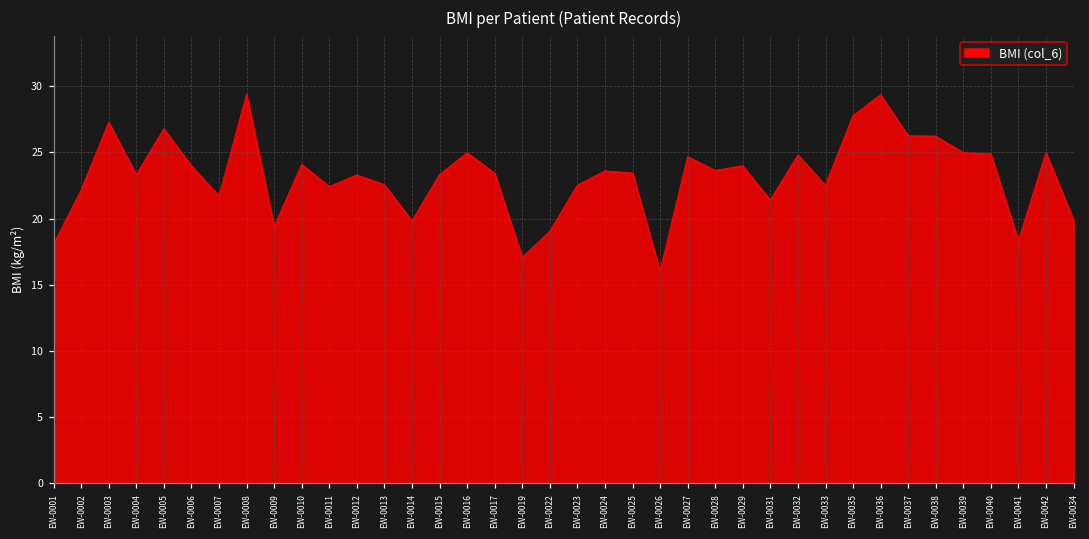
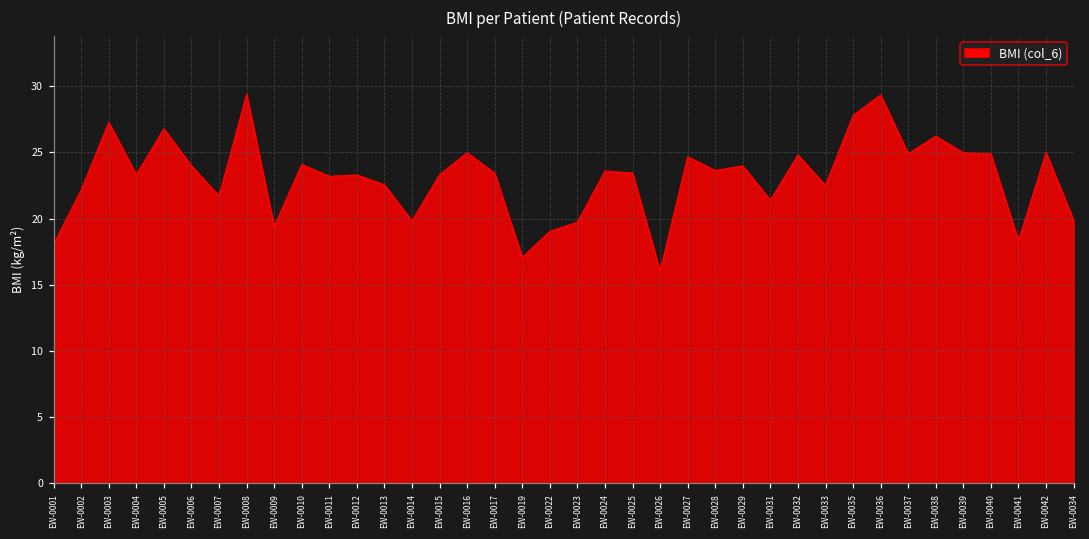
  {
    "EW-0001": 18.1,
    "EW-0002": 22.2,
    "EW-0003": 27.3,
    "EW-0004": 23.3,
    "EW-0005": 26.8,
    "EW-0006": 24.0,
    "EW-0007": 21.7,
    "EW-0008": 29.4,
    "EW-0009": 19.4,
    "EW-0010": 24.1,
-   "EW-0011": 22.4,
+   "EW-0011": 23.2,
    "EW-0012": 23.3,
    "EW-0013": 22.6,
    "EW-0014": 19.8,
    "EW-0015": 23.3,
    "EW-0016": 25.0,
    "EW-0017": 23.4,
    "EW-0019": 17.1,
    "EW-0022": 19.0,
-   "EW-0023": 22.5,
+   "EW-0023": 19.7,
    "EW-0024": 23.6,
    "EW-0025": 23.4,
    "EW-0026": 16.0,
    "EW-0027": 24.7,
    "EW-0028": 23.6,
    "EW-0029": 24.0,
    "EW-0031": 21.4,
    "EW-0032": 24.8,
    "EW-0033": 22.5,
    "EW-0035": 27.8,
    "EW-0036": 29.3,
-   "EW-0037": 26.3,
+   "EW-0037": 24.9,
    "EW-0038": 26.2,
    "EW-0039": 25.0,
    "EW-0040": 24.9,
    "EW-0041": 18.3,
    "EW-0042": 25.0,
    "EW-0034": 19.9
  }
